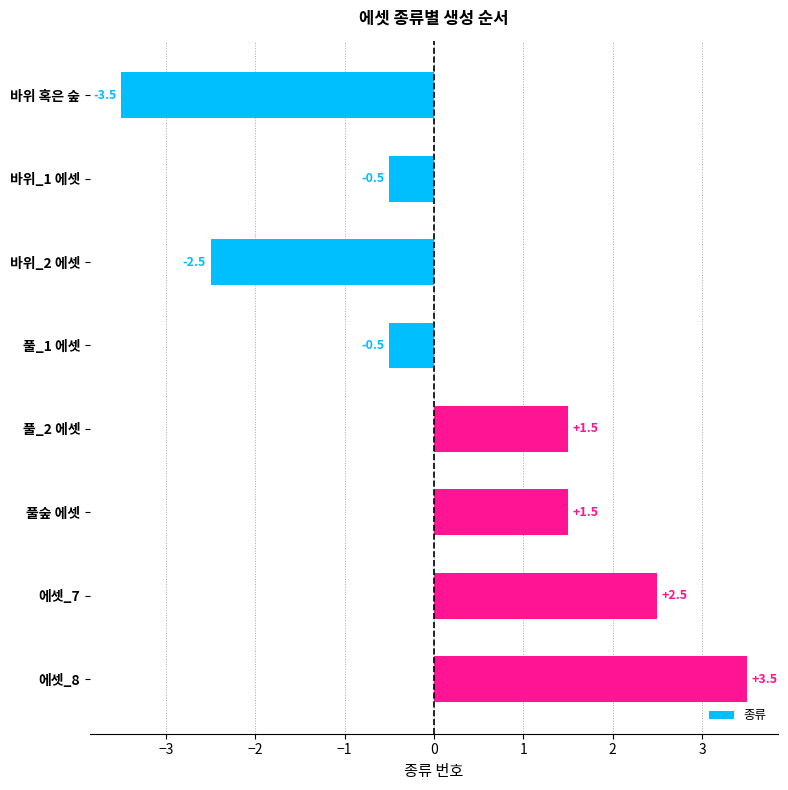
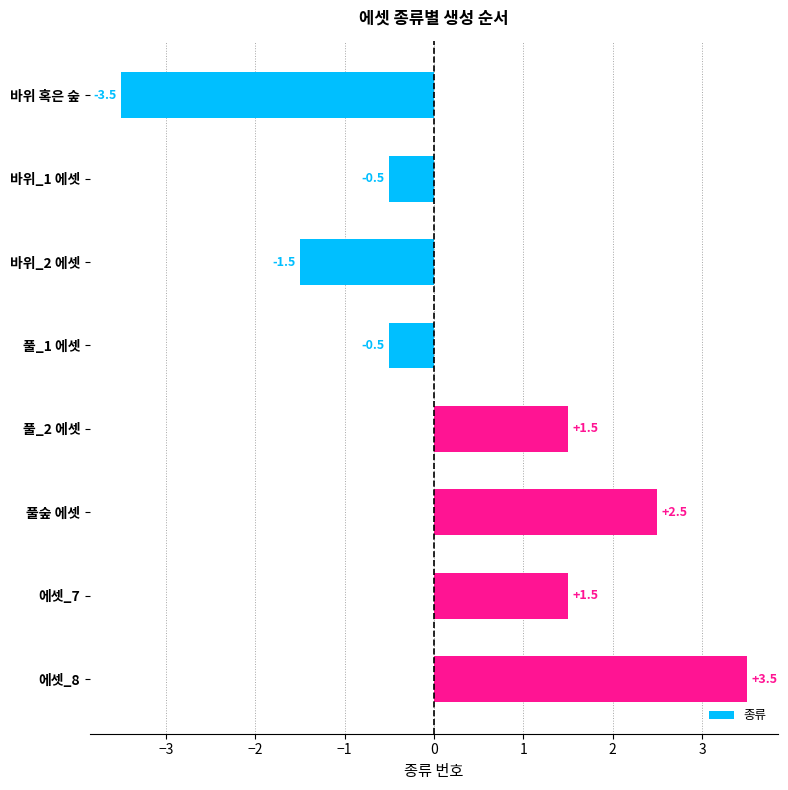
  {
    "바위 혹은 숲": "-3.5",
    "바위_1 에셋": "-0.5",
-   "바위_2 에셋": "-2.5",
+   "바위_2 에셋": "-1.5",
    "풀_1 에셋": "-0.5",
    "풀_2 에셋": "+1.5",
-   "풀숲 에셋": "+1.5",
-   "에셋_7": "+2.5",
+   "풀숲 에셋": "+2.5",
+   "에셋_7": "+1.5",
    "에셋_8": "+3.5"
  }
